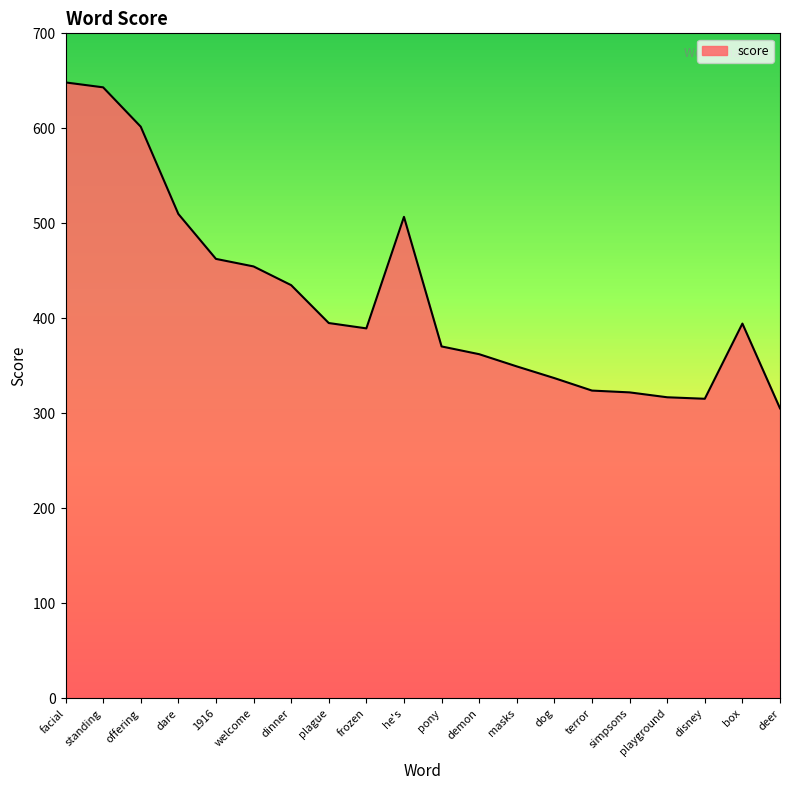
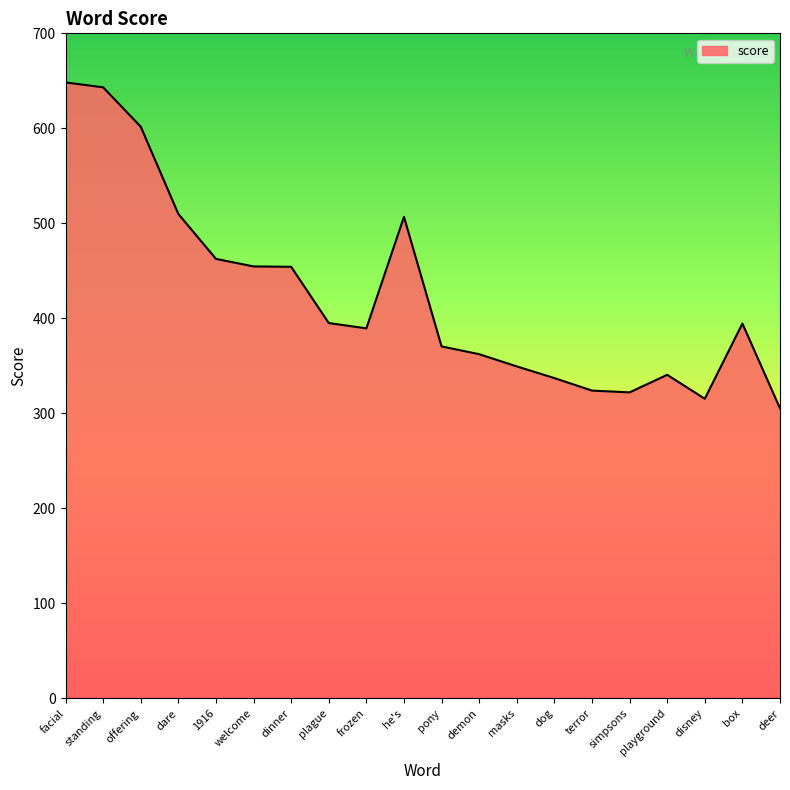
  {
    "facial": 650,
    "standing": 640,
    "offering": 600,
    "dare": 510,
    "1916": 460,
    "welcome": 450,
-   "dinner": 440,
+   "dinner": 450,
    "plague": 400,
    "frozen": 390,
    "he's": 510,
    "pony": 370,
    "demon": 360,
    "masks": 350,
    "dog": 340,
    "terror": 320,
    "simpsons": 320,
-   "playground": 320,
+   "playground": 340,
    "disney": 320,
    "box": 390,
    "deer": 310
  }
